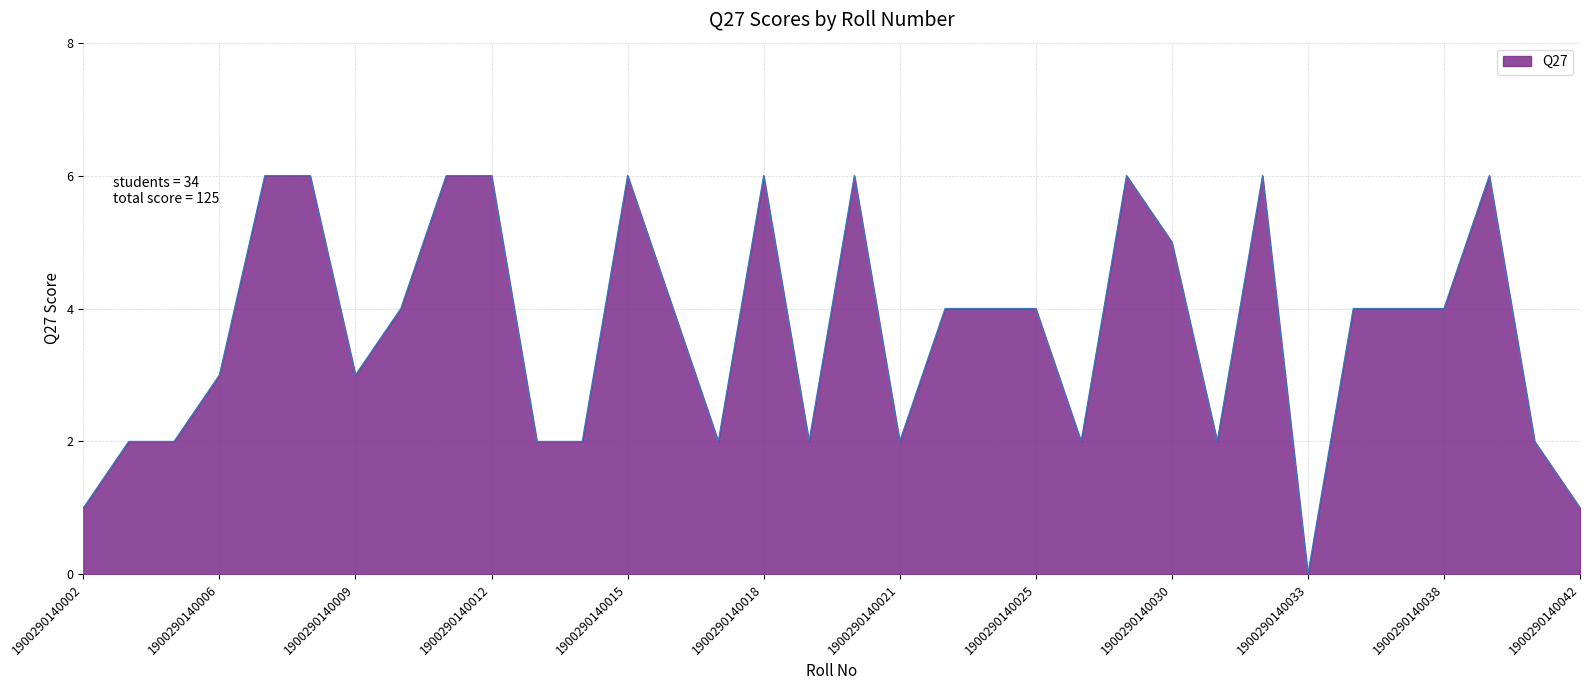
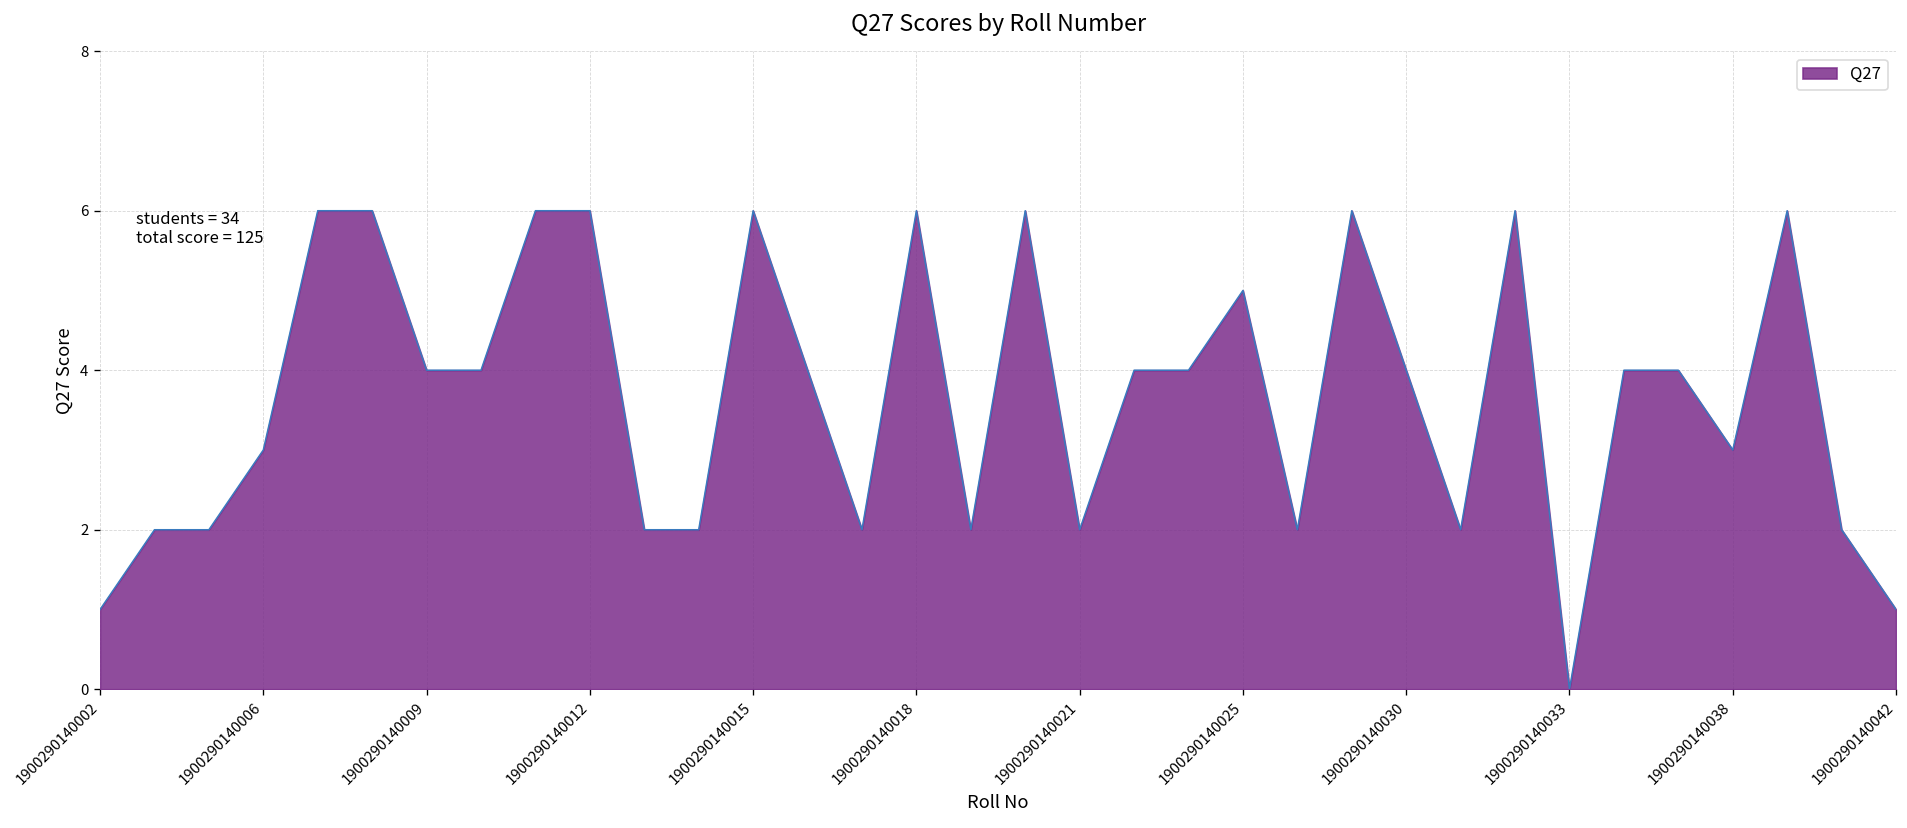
  {
    "1900290140002": 1,
    "1900290140006": 3,
-   "1900290140009": 3,
+   "1900290140009": 4,
    "1900290140012": 6,
    "1900290140015": 6,
    "1900290140018": 6,
    "1900290140021": 2,
-   "1900290140025": 4,
-   "1900290140030": 5,
+   "1900290140025": 5,
+   "1900290140030": 4,
    "1900290140033": 0,
-   "1900290140038": 4,
+   "1900290140038": 3,
    "1900290140042": 1
  }
